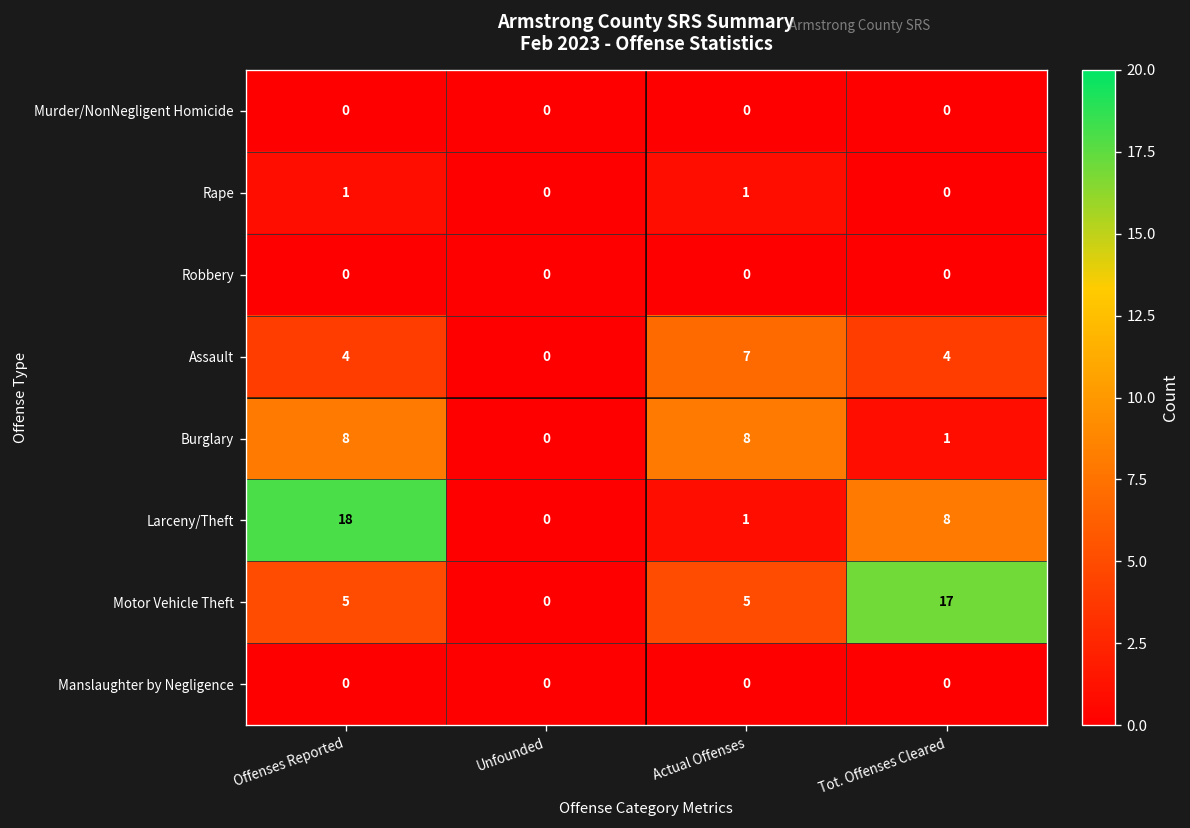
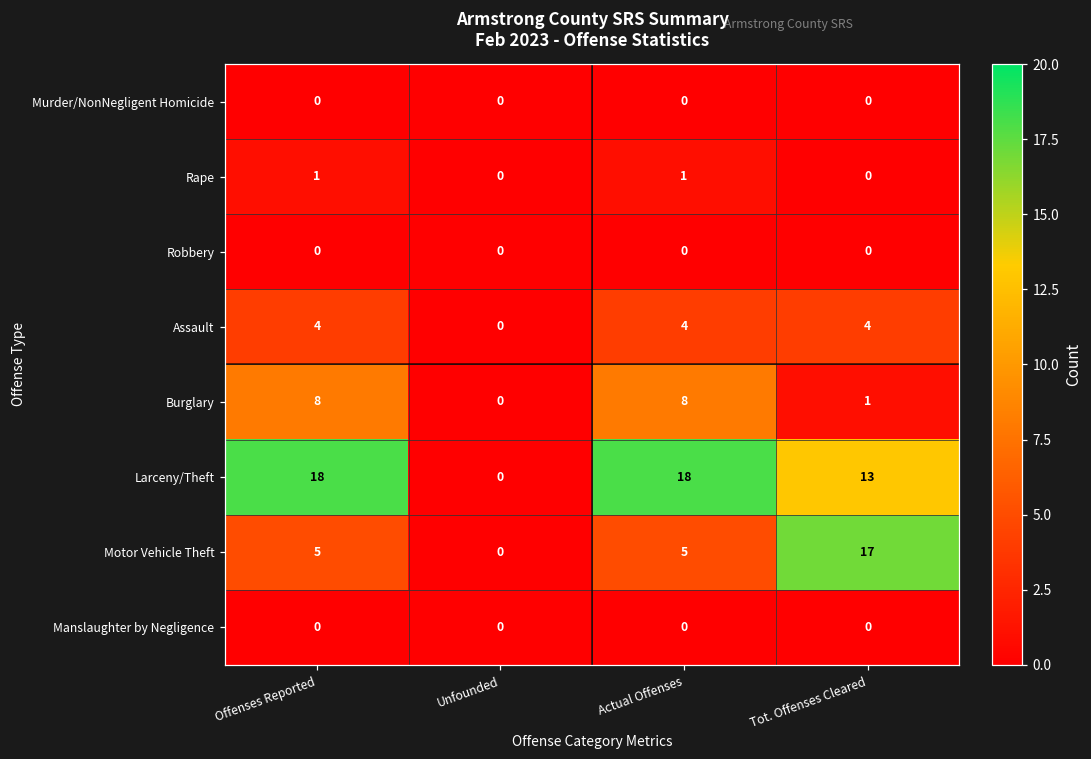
  {
    "Murder/NonNegligent Homicide": {
      "Offenses Reported": 0,
      "Unfounded": 0,
      "Actual Offenses": 0,
      "Tot. Offenses Cleared": 0
    },
    "Rape": {
      "Offenses Reported": 1,
      "Unfounded": 0,
      "Actual Offenses": 1,
      "Tot. Offenses Cleared": 0
    },
    "Robbery": {
      "Offenses Reported": 0,
      "Unfounded": 0,
      "Actual Offenses": 0,
      "Tot. Offenses Cleared": 0
    },
    "Assault": {
      "Offenses Reported": 4,
      "Unfounded": 0,
-     "Actual Offenses": 7,
+     "Actual Offenses": 4,
      "Tot. Offenses Cleared": 4
    },
    "Burglary": {
      "Offenses Reported": 8,
      "Unfounded": 0,
      "Actual Offenses": 8,
      "Tot. Offenses Cleared": 1
    },
    "Larceny/Theft": {
      "Offenses Reported": 18,
      "Unfounded": 0,
-     "Actual Offenses": 1,
-     "Tot. Offenses Cleared": 8
+     "Actual Offenses": 18,
+     "Tot. Offenses Cleared": 13
    },
    "Motor Vehicle Theft": {
      "Offenses Reported": 5,
      "Unfounded": 0,
      "Actual Offenses": 5,
      "Tot. Offenses Cleared": 17
    },
    "Manslaughter by Negligence": {
      "Offenses Reported": 0,
      "Unfounded": 0,
      "Actual Offenses": 0,
      "Tot. Offenses Cleared": 0
    }
  }
